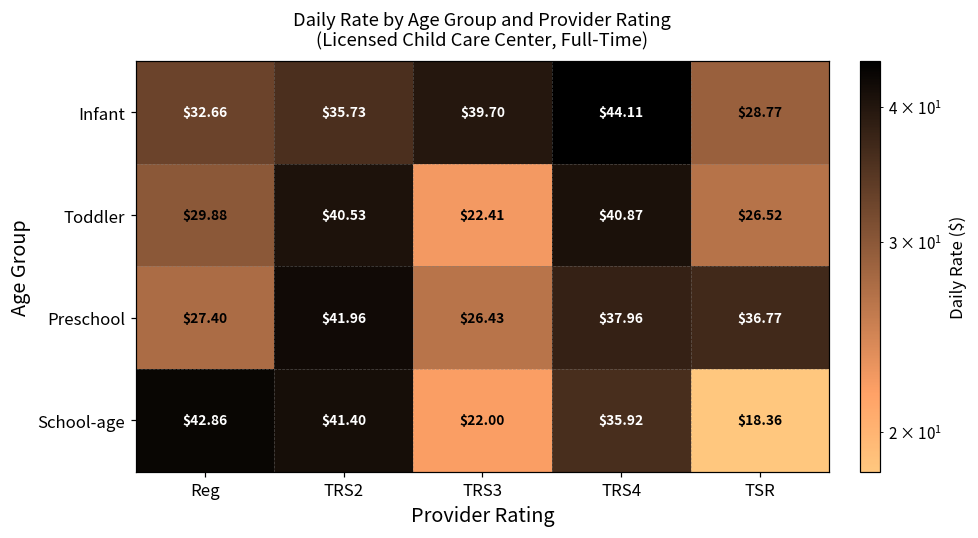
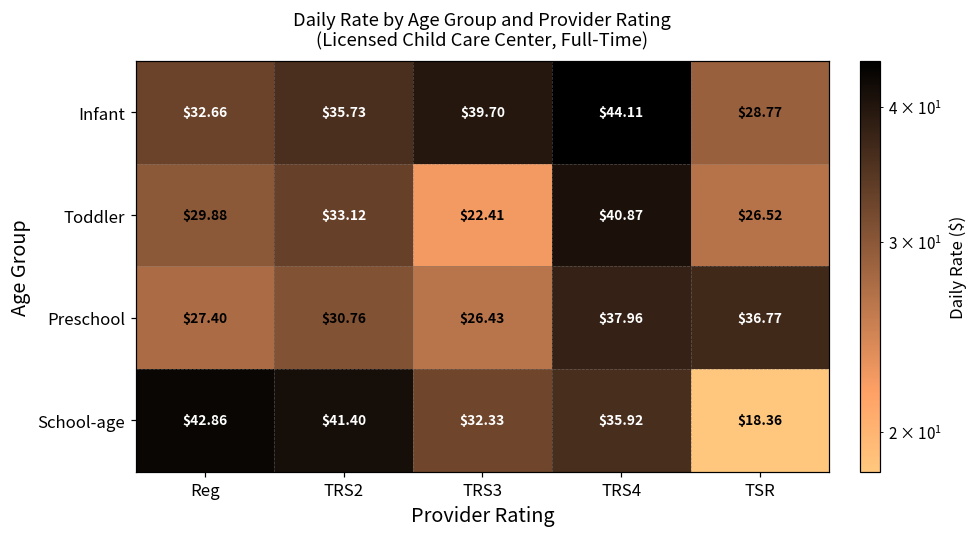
  {
    "Infant": {
      "Reg": "$32.66",
      "TRS2": "$35.73",
      "TRS3": "$39.70",
      "TRS4": "$44.11",
      "TSR": "$28.77"
    },
    "Toddler": {
      "Reg": "$29.88",
-     "TRS2": "$40.53",
+     "TRS2": "$33.12",
      "TRS3": "$22.41",
      "TRS4": "$40.87",
      "TSR": "$26.52"
    },
    "Preschool": {
      "Reg": "$27.40",
-     "TRS2": "$41.96",
+     "TRS2": "$30.76",
      "TRS3": "$26.43",
      "TRS4": "$37.96",
      "TSR": "$36.77"
    },
    "School-age": {
      "Reg": "$42.86",
      "TRS2": "$41.40",
-     "TRS3": "$22.00",
+     "TRS3": "$32.33",
      "TRS4": "$35.92",
      "TSR": "$18.36"
    }
  }
